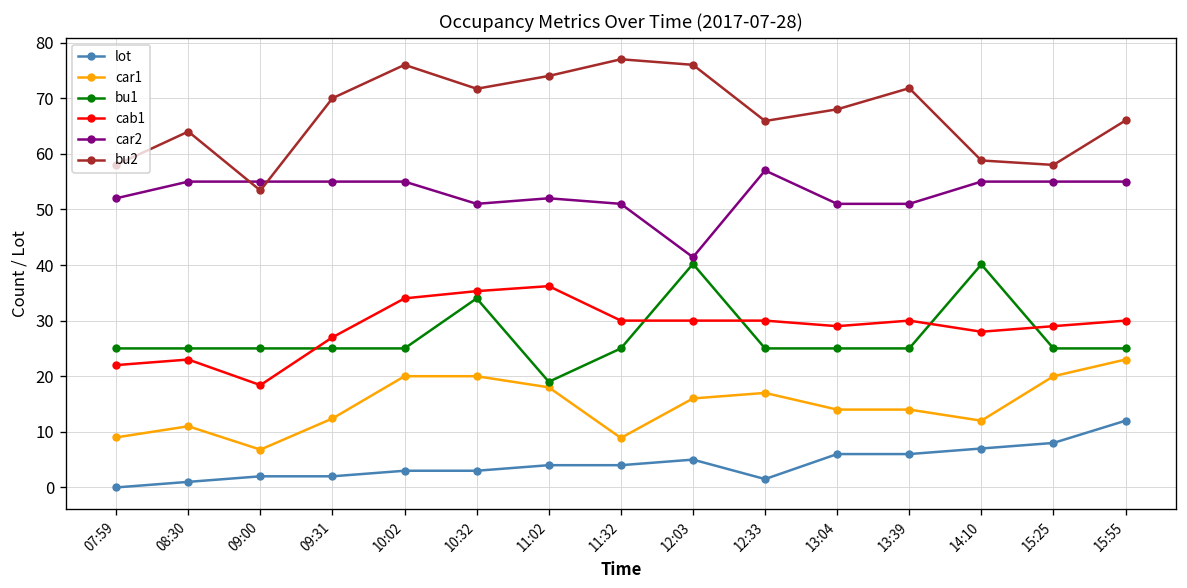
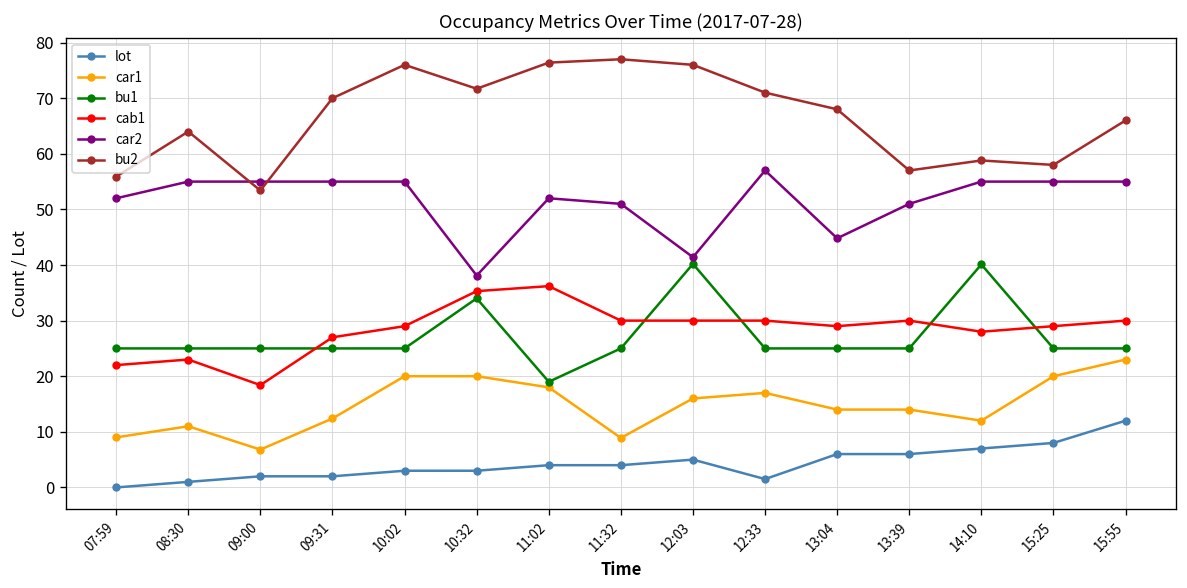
  {
    "lot": {
      "07:59": 0,
      "08:30": 1,
      "09:00": 2,
      "09:31": 2,
      "10:02": 3,
      "10:32": 3,
      "11:02": 4,
      "11:32": 4,
      "12:03": 5,
      "12:33": 2,
      "13:04": 6,
      "13:39": 6,
      "14:10": 7,
      "15:25": 8,
      "15:55": 12
    },
    "car1": {
      "07:59": 9,
      "08:30": 11,
      "09:00": 7,
      "09:31": 12,
      "10:02": 20,
      "10:32": 20,
      "11:02": 18,
      "11:32": 9,
      "12:03": 16,
      "12:33": 17,
      "13:04": 14,
      "13:39": 14,
      "14:10": 12,
      "15:25": 20,
      "15:55": 23
    },
    "bu1": {
      "07:59": 25,
      "08:30": 25,
      "09:00": 25,
      "09:31": 25,
      "10:02": 25,
      "10:32": 34,
      "11:02": 19,
      "11:32": 25,
      "12:03": 40,
      "12:33": 25,
      "13:04": 25,
      "13:39": 25,
      "14:10": 40,
      "15:25": 25,
      "15:55": 25
    },
    "cab1": {
      "07:59": 22,
      "08:30": 23,
      "09:00": 18,
      "09:31": 27,
-     "10:02": 34,
+     "10:02": 29,
      "10:32": 35,
      "11:02": 36,
      "11:32": 30,
      "12:03": 30,
      "12:33": 30,
      "13:04": 29,
      "13:39": 30,
      "14:10": 28,
      "15:25": 29,
      "15:55": 30
    },
    "car2": {
      "07:59": 52,
      "08:30": 55,
      "09:00": 55,
      "09:31": 55,
      "10:02": 55,
-     "10:32": 51,
+     "10:32": 38,
      "11:02": 52,
      "11:32": 51,
      "12:03": 41,
      "12:33": 57,
-     "13:04": 51,
+     "13:04": 45,
      "13:39": 51,
      "14:10": 55,
      "15:25": 55,
      "15:55": 55
    },
    "bu2": {
-     "07:59": 58,
+     "07:59": 56,
      "08:30": 64,
      "09:00": 53,
      "09:31": 70,
      "10:02": 76,
      "10:32": 72,
-     "11:02": 74,
+     "11:02": 76,
      "11:32": 77,
      "12:03": 76,
-     "12:33": 66,
+     "12:33": 71,
      "13:04": 68,
-     "13:39": 72,
+     "13:39": 57,
      "14:10": 59,
      "15:25": 58,
      "15:55": 66
    }
  }
